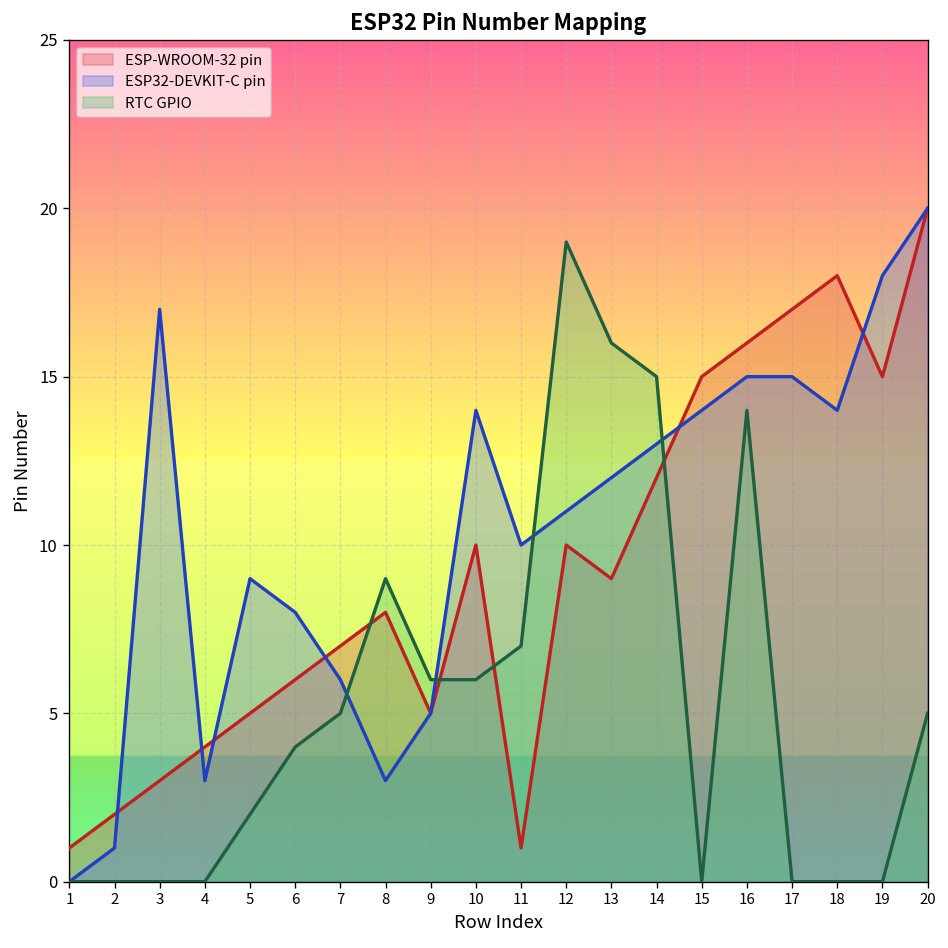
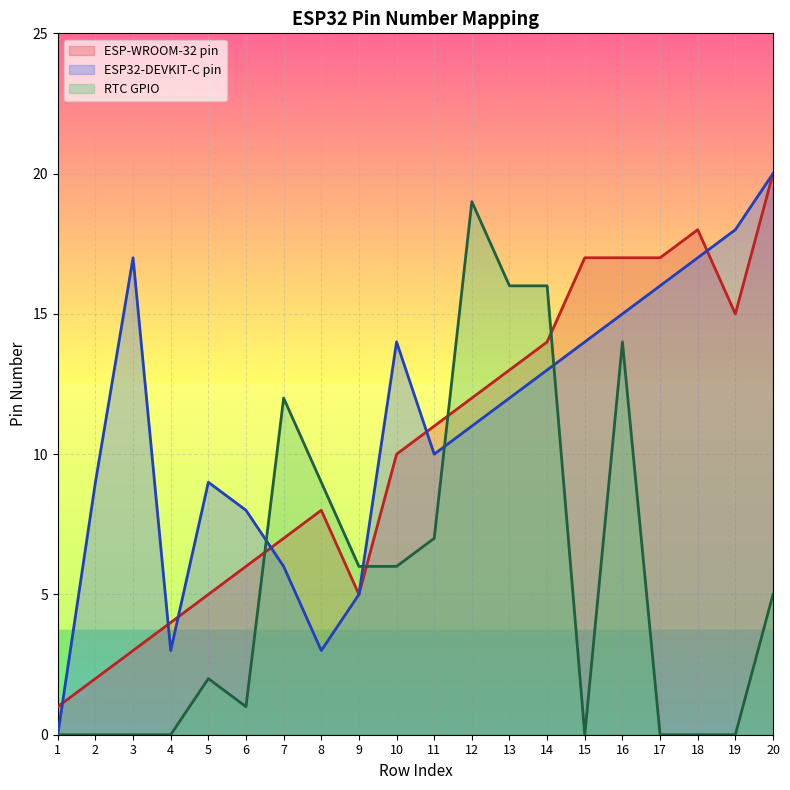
  {
    "ESP-WROOM-32 pin": {
      "1": 1,
      "2": 2,
      "3": 3,
      "4": 4,
      "5": 5,
      "6": 6,
      "7": 7,
      "8": 8,
      "10": 10,
-     "11": 1,
-     "12": 10,
-     "13": 9,
-     "14": 12,
-     "15": 15,
-     "16": 16,
+     "11": 11,
+     "12": 12,
+     "13": 13,
+     "14": 14,
+     "15": 17,
+     "16": 17,
      "17": 17,
      "18": 18,
      "19": 15
    },
    "ESP32-DEVKIT-C pin": {
-     "2": 1,
+     "2": 9,
      "3": 17,
      "4": 3,
      "5": 9,
      "6": 8,
      "7": 6,
      "8": 3,
      "10": 14,
      "11": 10,
      "12": 11,
      "13": 12,
      "14": 13,
      "15": 14,
      "16": 15,
-     "17": 15,
-     "18": 14,
+     "17": 16,
+     "18": 17,
      "19": 18
    },
    "RTC GPIO": {
      "2": 0,
      "3": 0,
      "4": 0,
      "5": 2,
-     "6": 4,
-     "7": 5,
+     "6": 1,
+     "7": 12,
      "8": 9,
      "9": 6,
      "10": 6,
      "11": 7,
      "12": 19,
      "13": 16,
-     "14": 15,
+     "14": 16,
      "15": 0,
      "16": 14,
      "17": 0,
      "18": 0,
      "19": 0,
      "20": 5
    }
  }
